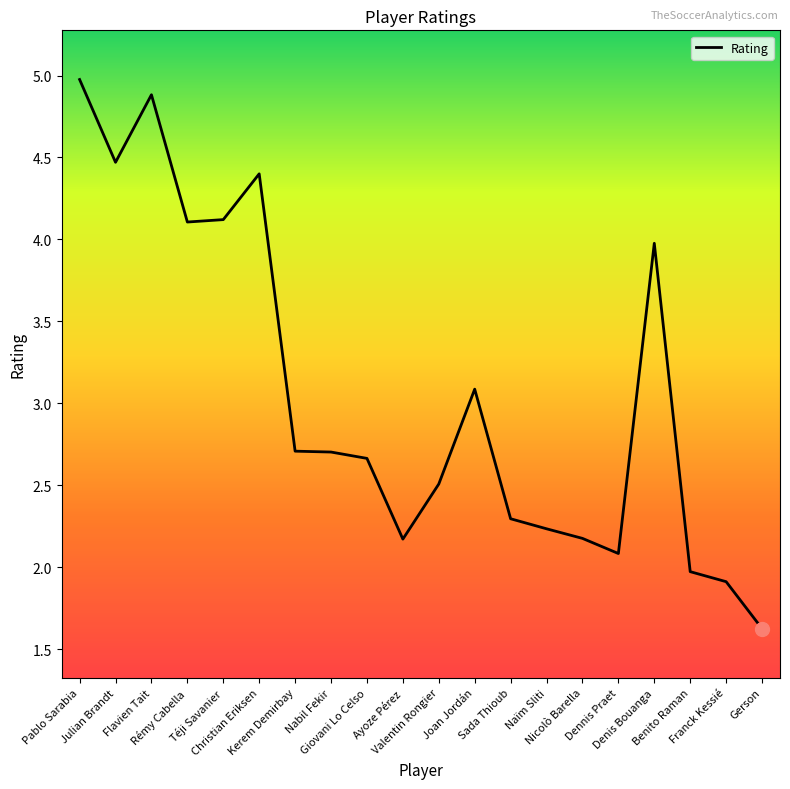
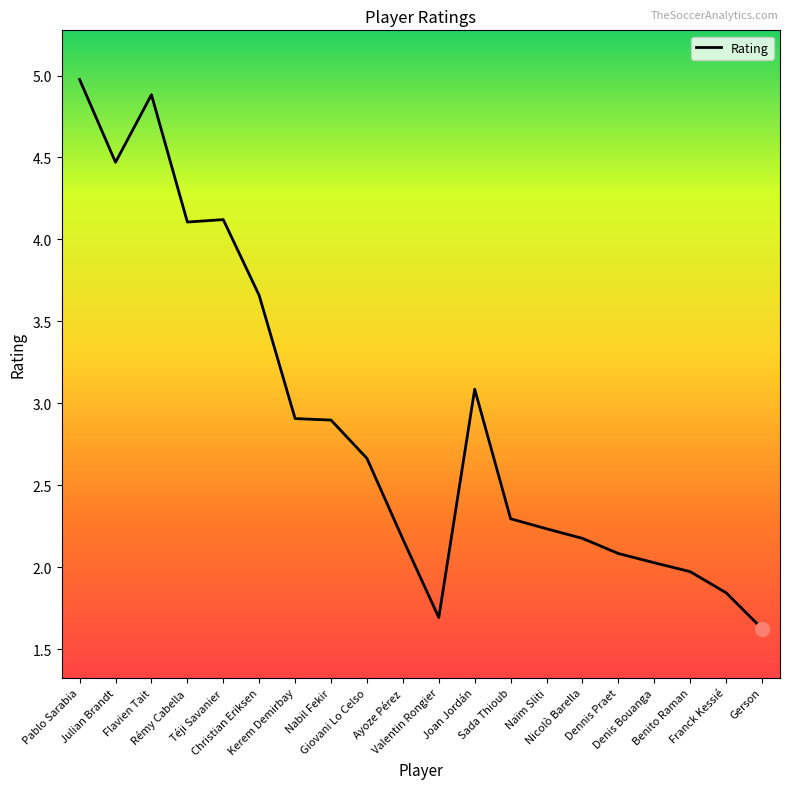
  {
    "Rating": {
      "Pablo Sarabia": 4.98,
      "Julian Brandt": 4.47,
      "Flavien Tait": 4.88,
      "Rémy Cabella": 4.11,
      "Téji Savanier": 4.12,
-     "Christian Eriksen": 4.40,
-     "Kerem Demirbay": 2.71,
-     "Nabil Fekir": 2.70,
+     "Christian Eriksen": 3.66,
+     "Kerem Demirbay": 2.91,
+     "Nabil Fekir": 2.90,
      "Giovani Lo Celso": 2.66,
      "Ayoze Pérez": 2.17,
-     "Valentin Rongier": 2.51,
+     "Valentin Rongier": 1.69,
      "Joan Jordán": 3.09,
      "Sada Thioub": 2.30,
      "Naïm Sliti": 2.24,
      "Nicolò Barella": 2.18,
      "Dennis Praet": 2.08,
-     "Denis Bouanga": 3.98,
+     "Denis Bouanga": 2.03,
      "Benito Raman": 1.97,
-     "Franck Kessié": 1.91
+     "Franck Kessié": 1.84
    }
  }
